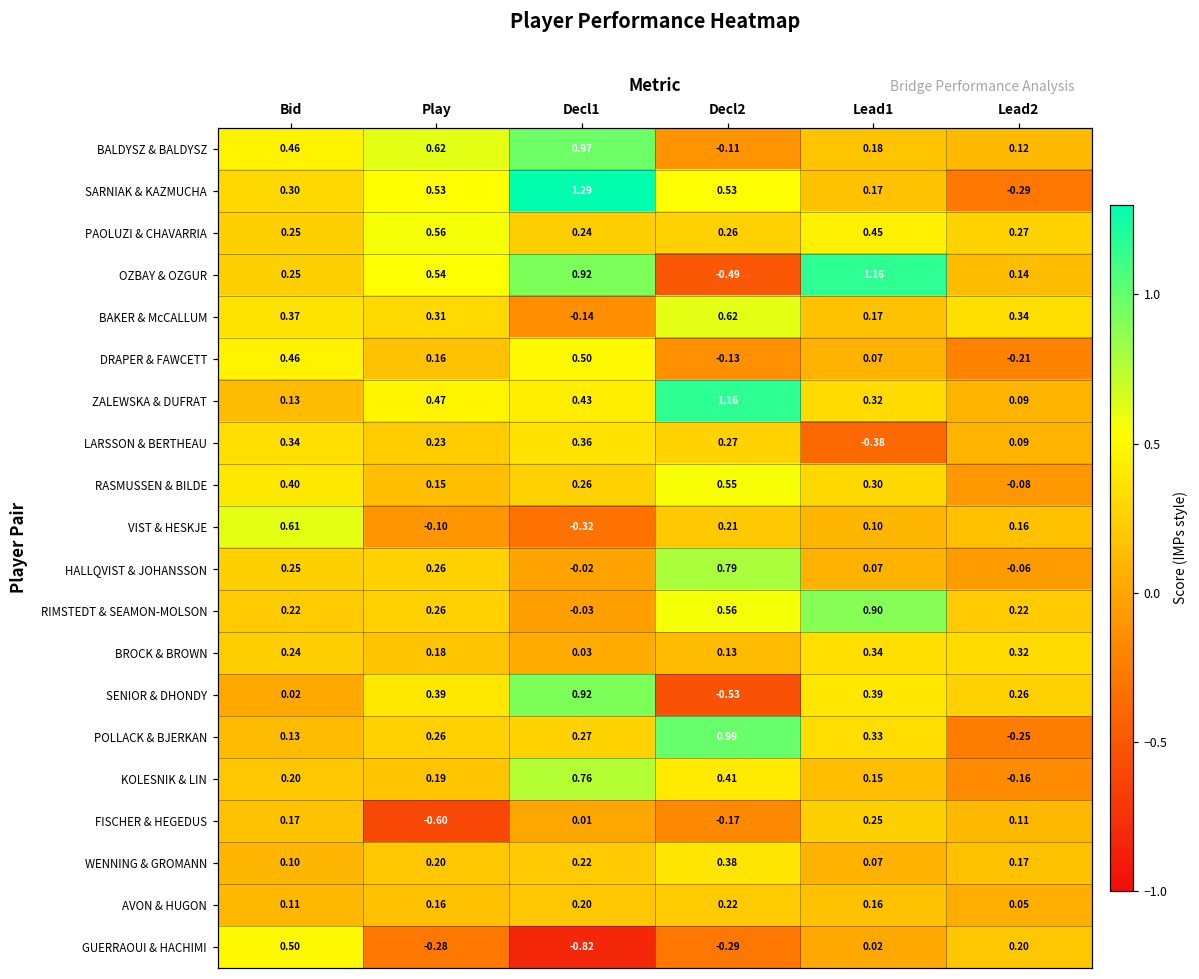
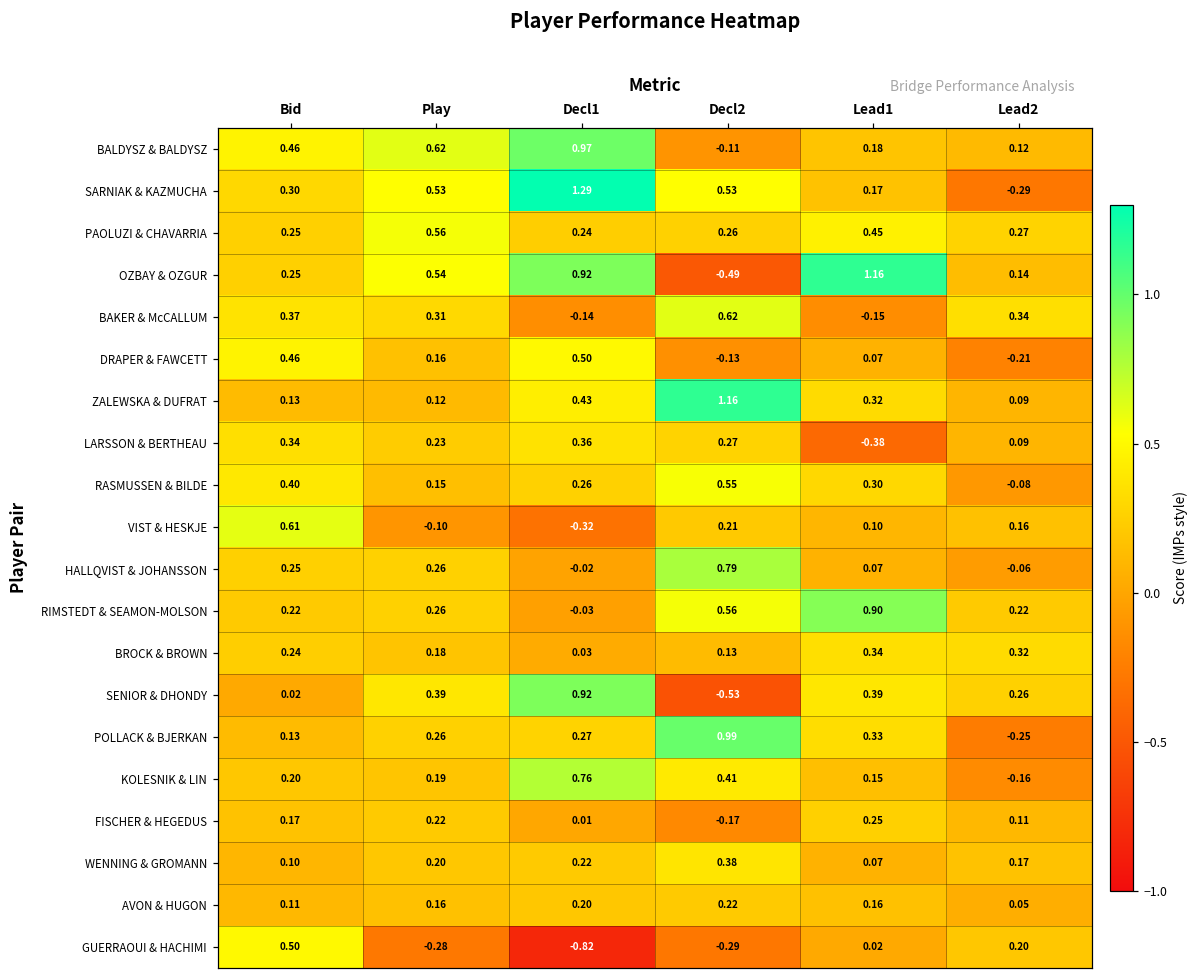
  {
    "BALDYSZ & BALDYSZ": {
      "Bid": 0.46,
      "Play": 0.62,
      "Decl1": 0.97,
      "Decl2": -0.11,
      "Lead1": 0.18,
      "Lead2": 0.12
    },
    "SARNIAK & KAZMUCHA": {
      "Bid": 0.30,
      "Play": 0.53,
      "Decl1": 1.29,
      "Decl2": 0.53,
      "Lead1": 0.17,
      "Lead2": -0.29
    },
    "PAOLUZI & CHAVARRIA": {
      "Bid": 0.25,
      "Play": 0.56,
      "Decl1": 0.24,
      "Decl2": 0.26,
      "Lead1": 0.45,
      "Lead2": 0.27
    },
    "OZBAY & OZGUR": {
      "Bid": 0.25,
      "Play": 0.54,
      "Decl1": 0.92,
      "Decl2": -0.49,
      "Lead1": 1.16,
      "Lead2": 0.14
    },
    "BAKER & McCALLUM": {
      "Bid": 0.37,
      "Play": 0.31,
      "Decl1": -0.14,
      "Decl2": 0.62,
-     "Lead1": 0.17,
+     "Lead1": -0.15,
      "Lead2": 0.34
    },
    "DRAPER & FAWCETT": {
      "Bid": 0.46,
      "Play": 0.16,
      "Decl1": 0.50,
      "Decl2": -0.13,
      "Lead1": 0.07,
      "Lead2": -0.21
    },
    "ZALEWSKA & DUFRAT": {
      "Bid": 0.13,
-     "Play": 0.47,
+     "Play": 0.12,
      "Decl1": 0.43,
      "Decl2": 1.16,
      "Lead1": 0.32,
      "Lead2": 0.09
    },
    "LARSSON & BERTHEAU": {
      "Bid": 0.34,
      "Play": 0.23,
      "Decl1": 0.36,
      "Decl2": 0.27,
      "Lead1": -0.38,
      "Lead2": 0.09
    },
    "RASMUSSEN & BILDE": {
      "Bid": 0.40,
      "Play": 0.15,
      "Decl1": 0.26,
      "Decl2": 0.55,
      "Lead1": 0.30,
      "Lead2": -0.08
    },
    "VIST & HESKJE": {
      "Bid": 0.61,
      "Play": -0.10,
      "Decl1": -0.32,
      "Decl2": 0.21,
      "Lead1": 0.10,
      "Lead2": 0.16
    },
    "HALLQVIST & JOHANSSON": {
      "Bid": 0.25,
      "Play": 0.26,
      "Decl1": -0.02,
      "Decl2": 0.79,
      "Lead1": 0.07,
      "Lead2": -0.06
    },
    "RIMSTEDT & SEAMON-MOLSON": {
      "Bid": 0.22,
      "Play": 0.26,
      "Decl1": -0.03,
      "Decl2": 0.56,
      "Lead1": 0.90,
      "Lead2": 0.22
    },
    "BROCK & BROWN": {
      "Bid": 0.24,
      "Play": 0.18,
      "Decl1": 0.03,
      "Decl2": 0.13,
      "Lead1": 0.34,
      "Lead2": 0.32
    },
    "SENIOR & DHONDY": {
      "Bid": 0.02,
      "Play": 0.39,
      "Decl1": 0.92,
      "Decl2": -0.53,
      "Lead1": 0.39,
      "Lead2": 0.26
    },
    "POLLACK & BJERKAN": {
      "Bid": 0.13,
      "Play": 0.26,
      "Decl1": 0.27,
      "Decl2": 0.99,
      "Lead1": 0.33,
      "Lead2": -0.25
    },
    "KOLESNIK & LIN": {
      "Bid": 0.20,
      "Play": 0.19,
      "Decl1": 0.76,
      "Decl2": 0.41,
      "Lead1": 0.15,
      "Lead2": -0.16
    },
    "FISCHER & HEGEDUS": {
      "Bid": 0.17,
-     "Play": -0.60,
+     "Play": 0.22,
      "Decl1": 0.01,
      "Decl2": -0.17,
      "Lead1": 0.25,
      "Lead2": 0.11
    },
    "WENNING & GROMANN": {
      "Bid": 0.10,
      "Play": 0.20,
      "Decl1": 0.22,
      "Decl2": 0.38,
      "Lead1": 0.07,
      "Lead2": 0.17
    },
    "AVON & HUGON": {
      "Bid": 0.11,
      "Play": 0.16,
      "Decl1": 0.20,
      "Decl2": 0.22,
      "Lead1": 0.16,
      "Lead2": 0.05
    },
    "GUERRAOUI & HACHIMI": {
      "Bid": 0.50,
      "Play": -0.28,
      "Decl1": -0.82,
      "Decl2": -0.29,
      "Lead1": 0.02,
      "Lead2": 0.20
    }
  }
